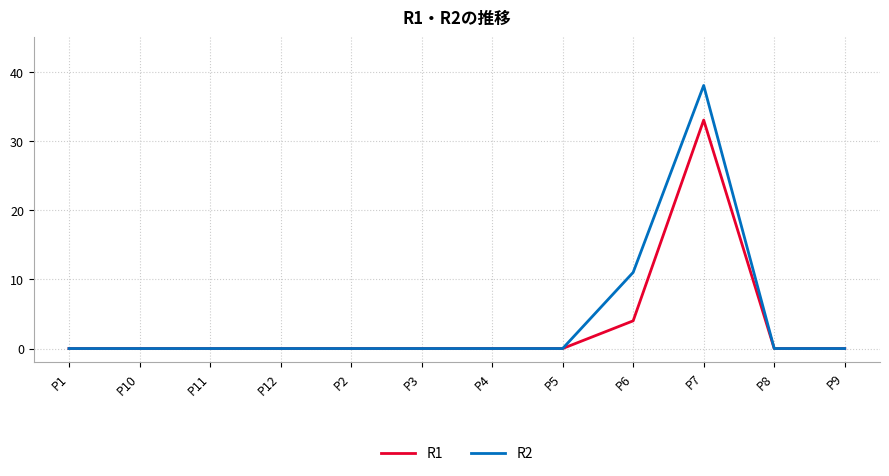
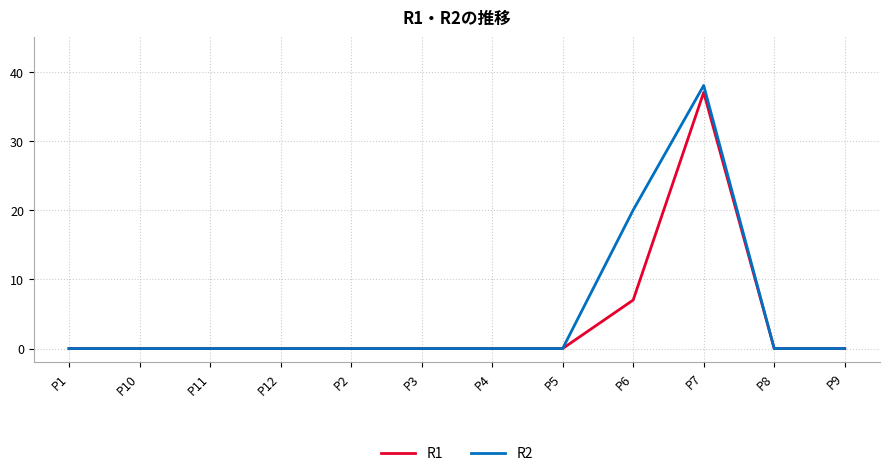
  {
    "R1": {
-     "P6": 4,
-     "P7": 33
+     "P6": 7,
+     "P7": 37
    },
    "R2": {
-     "P6": 11,
+     "P6": 20,
      "P7": 38
    }
  }
